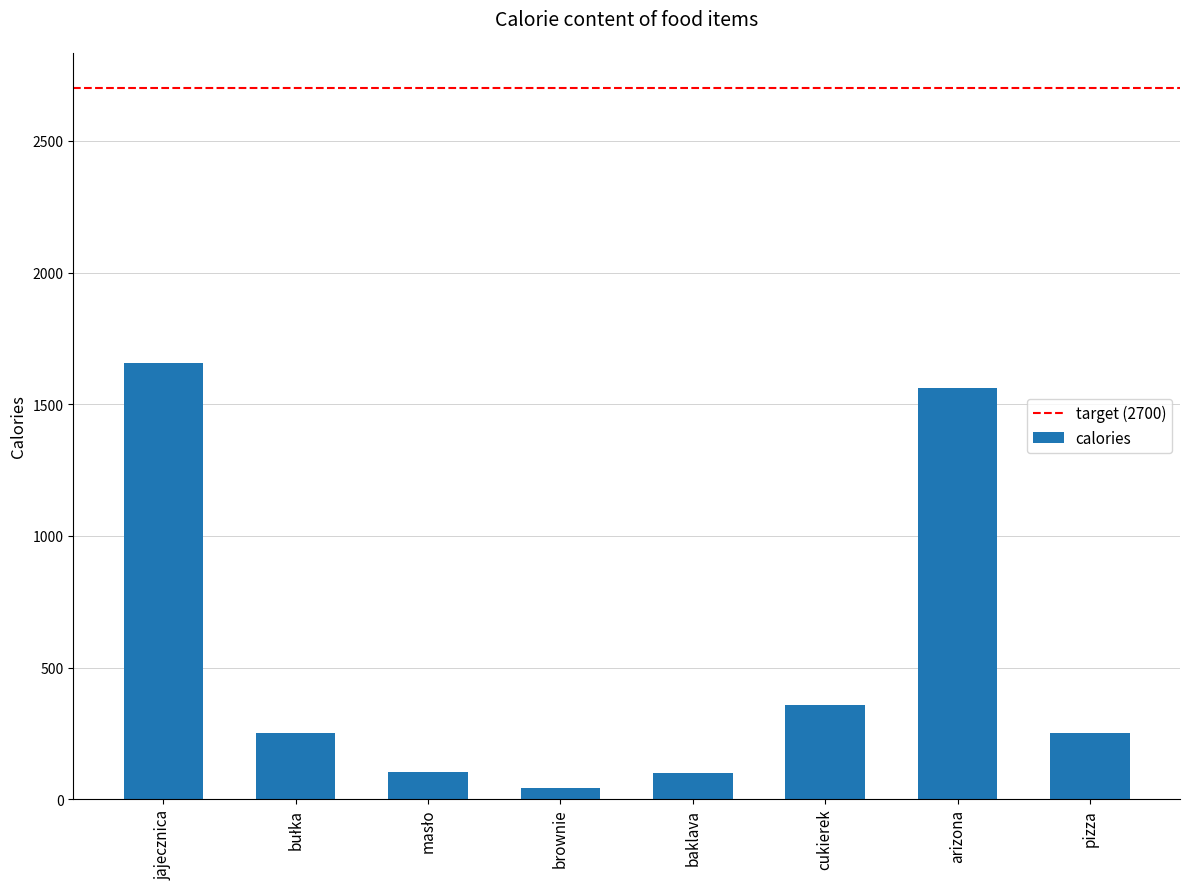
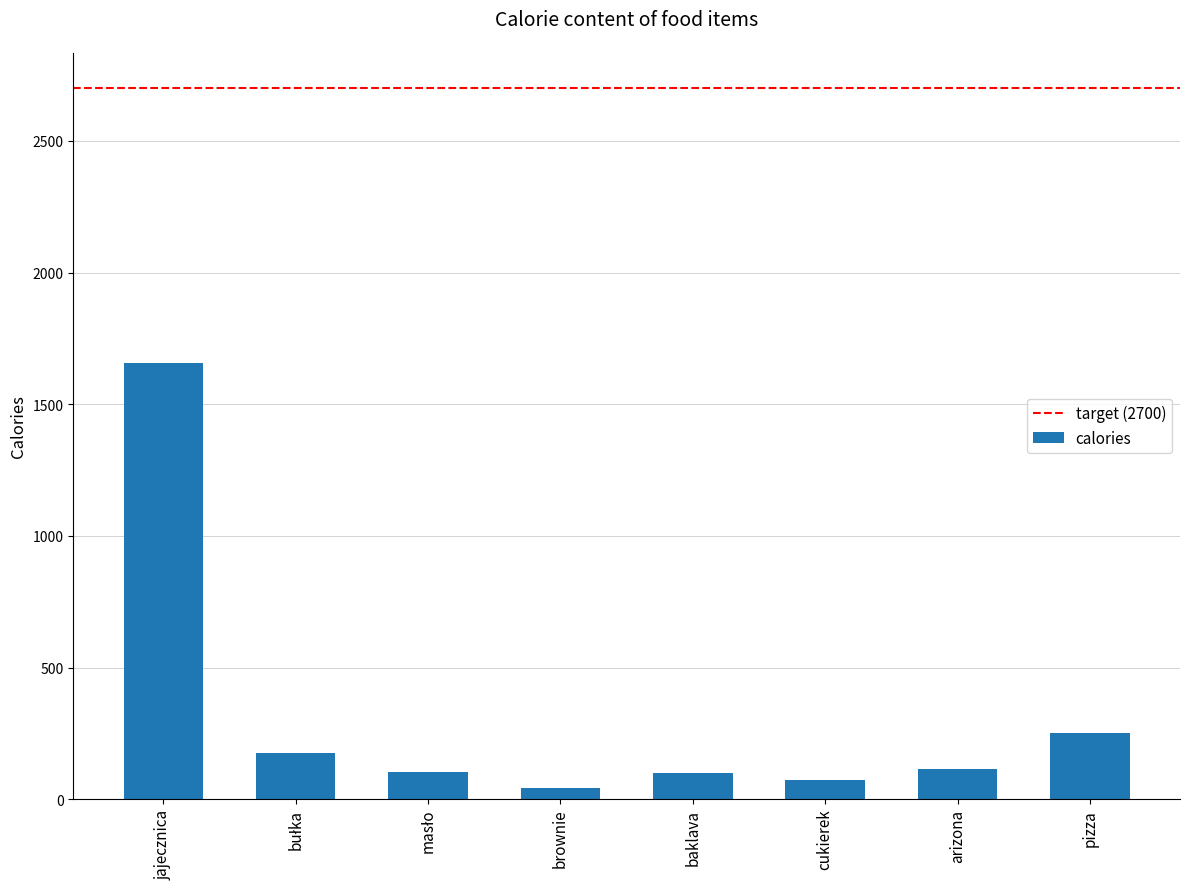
  {
    "jajecznica": 1660,
-   "bułka": 250,
+   "bułka": 180,
    "masło": 100,
    "brownie": 40,
    "baklava": 100,
-   "cukierek": 360,
-   "arizona": 1560,
+   "cukierek": 70,
+   "arizona": 120,
    "pizza": 250
  }
